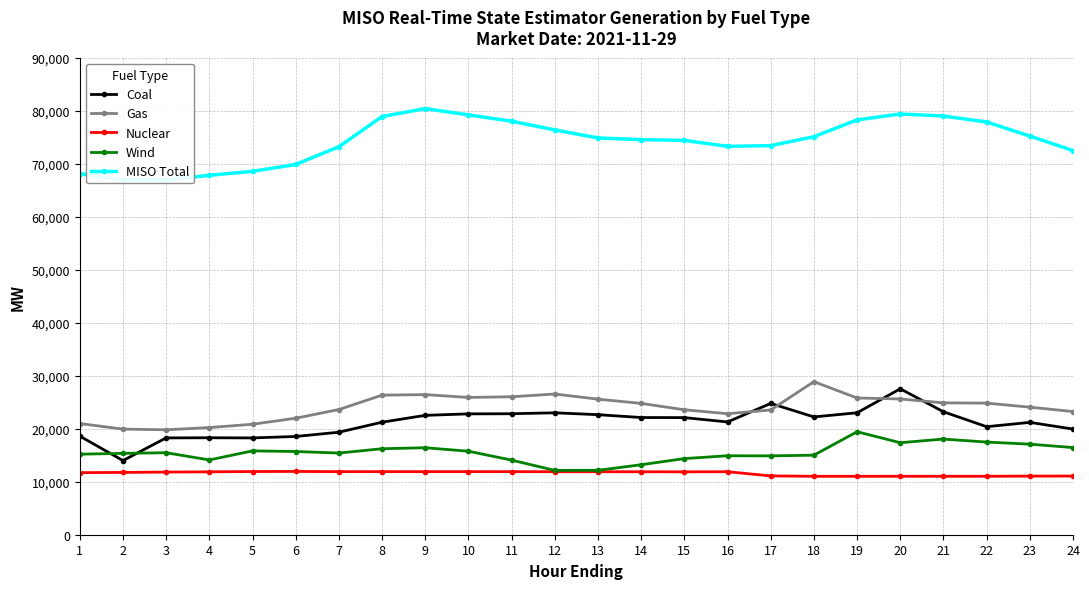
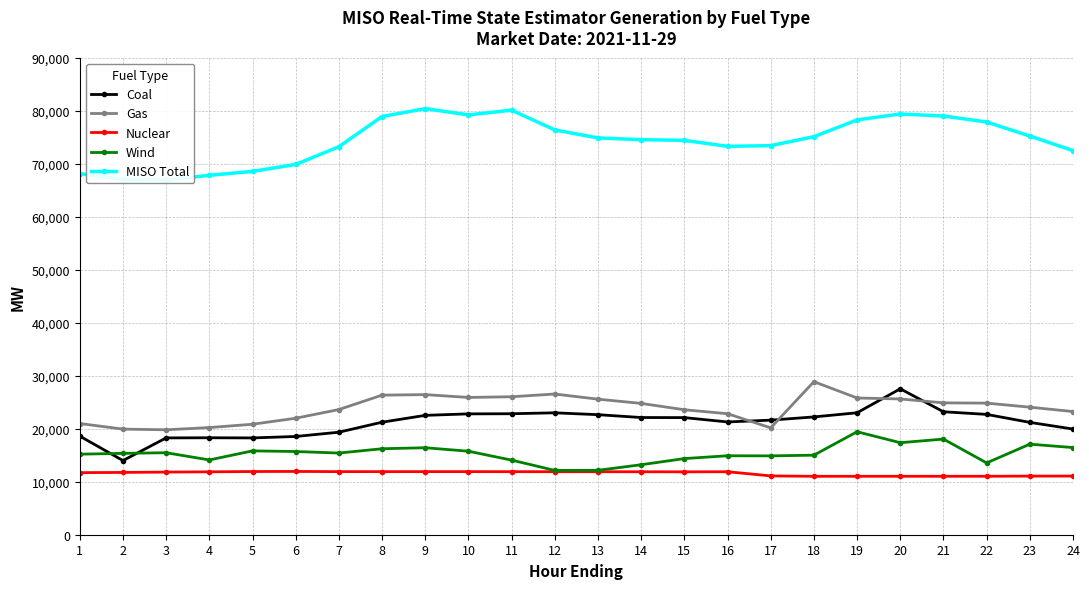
  {
    "Coal": {
      "1": "19,000",
      "2": "14,000",
      "3": "18,000",
      "4": "18,000",
      "5": "18,000",
      "6": "19,000",
      "7": "19,000",
      "8": "21,000",
      "9": "23,000",
      "10": "23,000",
      "11": "23,000",
      "12": "23,000",
      "13": "23,000",
      "14": "22,000",
      "15": "22,000",
      "16": "21,000",
-     "17": "25,000",
+     "17": "22,000",
      "18": "22,000",
      "19": "23,000",
      "20": "28,000",
      "21": "23,000",
-     "22": "20,000",
+     "22": "23,000",
      "23": "21,000",
      "24": "20,000"
    },
    "Gas": {
      "1": "21,000",
      "2": "20,000",
      "3": "20,000",
      "4": "20,000",
      "5": "21,000",
      "6": "22,000",
      "7": "24,000",
      "8": "26,000",
      "9": "26,000",
      "10": "26,000",
      "11": "26,000",
      "12": "27,000",
      "13": "26,000",
      "14": "25,000",
      "15": "24,000",
      "16": "23,000",
-     "17": "24,000",
+     "17": "20,000",
      "18": "29,000",
      "19": "26,000",
      "20": "26,000",
      "21": "25,000",
      "22": "25,000",
      "23": "24,000",
      "24": "23,000"
    },
    "Nuclear": {
      "1": "12,000",
      "2": "12,000",
      "3": "12,000",
      "4": "12,000",
      "5": "12,000",
      "6": "12,000",
      "7": "12,000",
      "8": "12,000",
      "9": "12,000",
      "10": "12,000",
      "11": "12,000",
      "14": "12,000",
      "15": "12,000",
      "16": "12,000",
      "17": "11,000",
      "18": "11,000",
      "19": "11,000",
      "20": "11,000",
      "21": "11,000",
      "22": "11,000",
      "23": "11,000",
      "24": "11,000"
    },
    "Wind": {
      "1": "15,000",
      "2": "15,000",
      "3": "15,000",
      "4": "14,000",
      "5": "16,000",
      "6": "16,000",
      "7": "15,000",
      "8": "16,000",
      "9": "16,000",
      "10": "16,000",
      "11": "14,000",
      "14": "13,000",
      "15": "14,000",
      "16": "15,000",
      "17": "15,000",
      "18": "15,000",
      "19": "19,000",
      "20": "17,000",
      "21": "18,000",
-     "22": "17,000",
+     "22": "14,000",
      "23": "17,000",
      "24": "16,000"
    },
    "MISO Total": {
      "1": "68,000",
      "4": "68,000",
      "5": "69,000",
      "6": "70,000",
      "7": "73,000",
      "8": "79,000",
      "9": "80,000",
      "10": "79,000",
-     "11": "78,000",
+     "11": "80,000",
      "12": "76,000",
      "13": "75,000",
      "14": "75,000",
      "15": "74,000",
      "16": "73,000",
      "17": "73,000",
      "18": "75,000",
      "19": "78,000",
      "20": "79,000",
      "21": "79,000",
      "22": "78,000",
      "23": "75,000",
      "24": "72,000"
    }
  }
